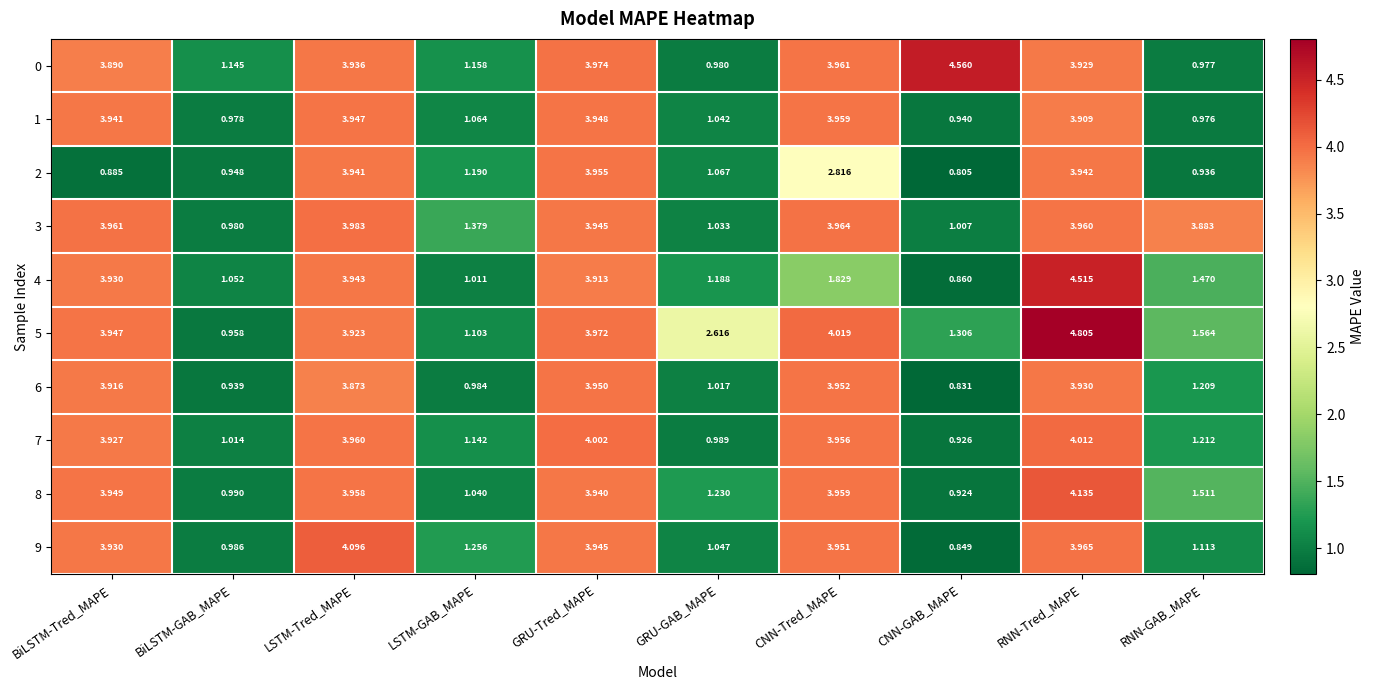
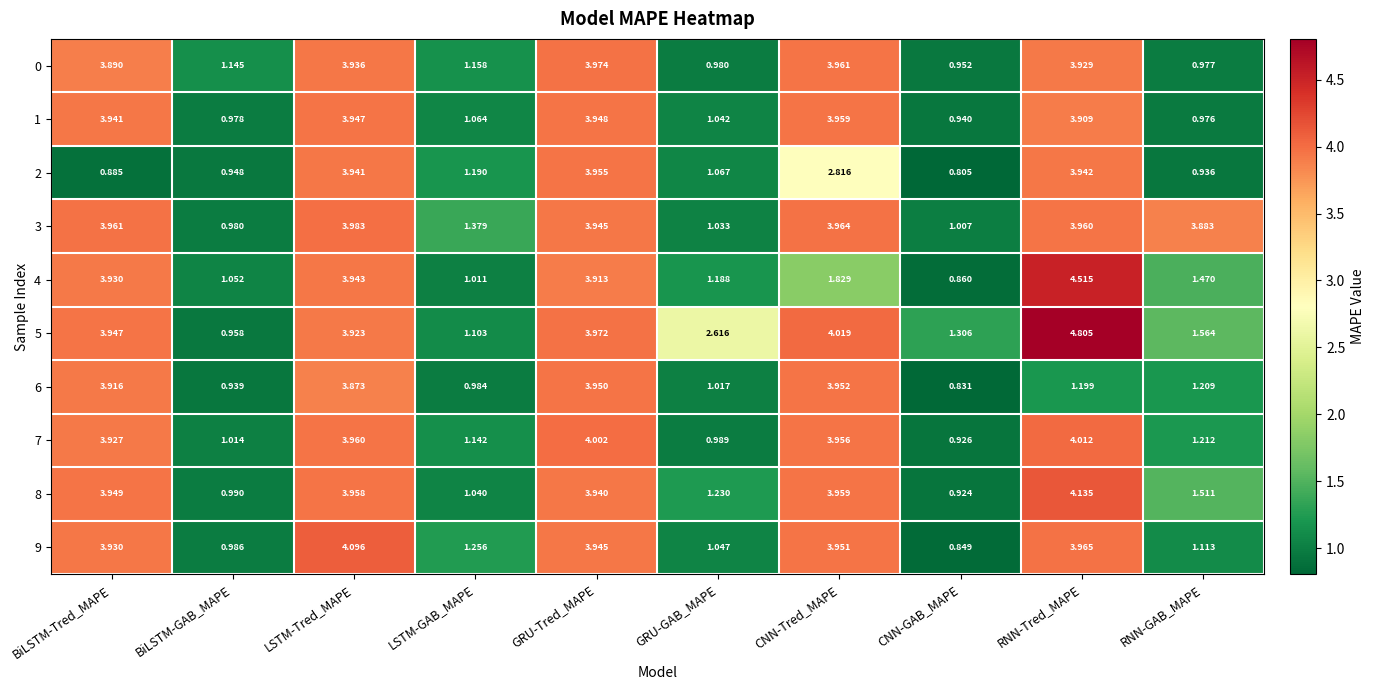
  {
    "0": {
      "BiLSTM-Tred_MAPE": 3.890,
      "BiLSTM-GAB_MAPE": 1.145,
      "LSTM-Tred_MAPE": 3.936,
      "LSTM-GAB_MAPE": 1.158,
      "GRU-Tred_MAPE": 3.974,
      "GRU-GAB_MAPE": 0.980,
      "CNN-Tred_MAPE": 3.961,
-     "CNN-GAB_MAPE": 4.560,
+     "CNN-GAB_MAPE": 0.952,
      "RNN-Tred_MAPE": 3.929,
      "RNN-GAB_MAPE": 0.977
    },
    "1": {
      "BiLSTM-Tred_MAPE": 3.941,
      "BiLSTM-GAB_MAPE": 0.978,
      "LSTM-Tred_MAPE": 3.947,
      "LSTM-GAB_MAPE": 1.064,
      "GRU-Tred_MAPE": 3.948,
      "GRU-GAB_MAPE": 1.042,
      "CNN-Tred_MAPE": 3.959,
      "CNN-GAB_MAPE": 0.940,
      "RNN-Tred_MAPE": 3.909,
      "RNN-GAB_MAPE": 0.976
    },
    "2": {
      "BiLSTM-Tred_MAPE": 0.885,
      "BiLSTM-GAB_MAPE": 0.948,
      "LSTM-Tred_MAPE": 3.941,
      "LSTM-GAB_MAPE": 1.190,
      "GRU-Tred_MAPE": 3.955,
      "GRU-GAB_MAPE": 1.067,
      "CNN-Tred_MAPE": 2.816,
      "CNN-GAB_MAPE": 0.805,
      "RNN-Tred_MAPE": 3.942,
      "RNN-GAB_MAPE": 0.936
    },
    "3": {
      "BiLSTM-Tred_MAPE": 3.961,
      "BiLSTM-GAB_MAPE": 0.980,
      "LSTM-Tred_MAPE": 3.983,
      "LSTM-GAB_MAPE": 1.379,
      "GRU-Tred_MAPE": 3.945,
      "GRU-GAB_MAPE": 1.033,
      "CNN-Tred_MAPE": 3.964,
      "CNN-GAB_MAPE": 1.007,
      "RNN-Tred_MAPE": 3.960,
      "RNN-GAB_MAPE": 3.883
    },
    "4": {
      "BiLSTM-Tred_MAPE": 3.930,
      "BiLSTM-GAB_MAPE": 1.052,
      "LSTM-Tred_MAPE": 3.943,
      "LSTM-GAB_MAPE": 1.011,
      "GRU-Tred_MAPE": 3.913,
      "GRU-GAB_MAPE": 1.188,
      "CNN-Tred_MAPE": 1.829,
      "CNN-GAB_MAPE": 0.860,
      "RNN-Tred_MAPE": 4.515,
      "RNN-GAB_MAPE": 1.470
    },
    "5": {
      "BiLSTM-Tred_MAPE": 3.947,
      "BiLSTM-GAB_MAPE": 0.958,
      "LSTM-Tred_MAPE": 3.923,
      "LSTM-GAB_MAPE": 1.103,
      "GRU-Tred_MAPE": 3.972,
      "GRU-GAB_MAPE": 2.616,
      "CNN-Tred_MAPE": 4.019,
      "CNN-GAB_MAPE": 1.306,
      "RNN-Tred_MAPE": 4.805,
      "RNN-GAB_MAPE": 1.564
    },
    "6": {
      "BiLSTM-Tred_MAPE": 3.916,
      "BiLSTM-GAB_MAPE": 0.939,
      "LSTM-Tred_MAPE": 3.873,
      "LSTM-GAB_MAPE": 0.984,
      "GRU-Tred_MAPE": 3.950,
      "GRU-GAB_MAPE": 1.017,
      "CNN-Tred_MAPE": 3.952,
      "CNN-GAB_MAPE": 0.831,
-     "RNN-Tred_MAPE": 3.930,
+     "RNN-Tred_MAPE": 1.199,
      "RNN-GAB_MAPE": 1.209
    },
    "7": {
      "BiLSTM-Tred_MAPE": 3.927,
      "BiLSTM-GAB_MAPE": 1.014,
      "LSTM-Tred_MAPE": 3.960,
      "LSTM-GAB_MAPE": 1.142,
      "GRU-Tred_MAPE": 4.002,
      "GRU-GAB_MAPE": 0.989,
      "CNN-Tred_MAPE": 3.956,
      "CNN-GAB_MAPE": 0.926,
      "RNN-Tred_MAPE": 4.012,
      "RNN-GAB_MAPE": 1.212
    },
    "8": {
      "BiLSTM-Tred_MAPE": 3.949,
      "BiLSTM-GAB_MAPE": 0.990,
      "LSTM-Tred_MAPE": 3.958,
      "LSTM-GAB_MAPE": 1.040,
      "GRU-Tred_MAPE": 3.940,
      "GRU-GAB_MAPE": 1.230,
      "CNN-Tred_MAPE": 3.959,
      "CNN-GAB_MAPE": 0.924,
      "RNN-Tred_MAPE": 4.135,
      "RNN-GAB_MAPE": 1.511
    },
    "9": {
      "BiLSTM-Tred_MAPE": 3.930,
      "BiLSTM-GAB_MAPE": 0.986,
      "LSTM-Tred_MAPE": 4.096,
      "LSTM-GAB_MAPE": 1.256,
      "GRU-Tred_MAPE": 3.945,
      "GRU-GAB_MAPE": 1.047,
      "CNN-Tred_MAPE": 3.951,
      "CNN-GAB_MAPE": 0.849,
      "RNN-Tred_MAPE": 3.965,
      "RNN-GAB_MAPE": 1.113
    }
  }
